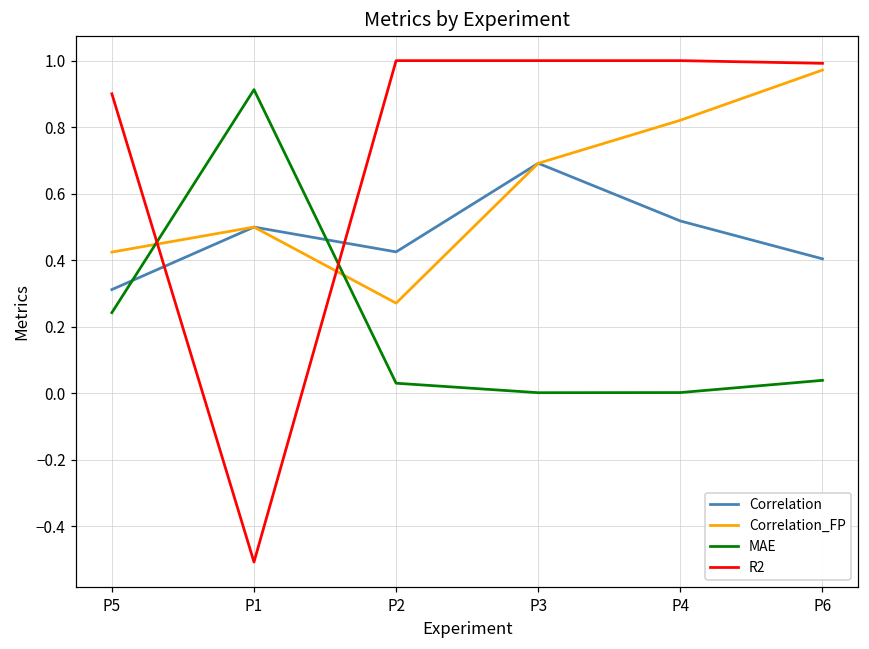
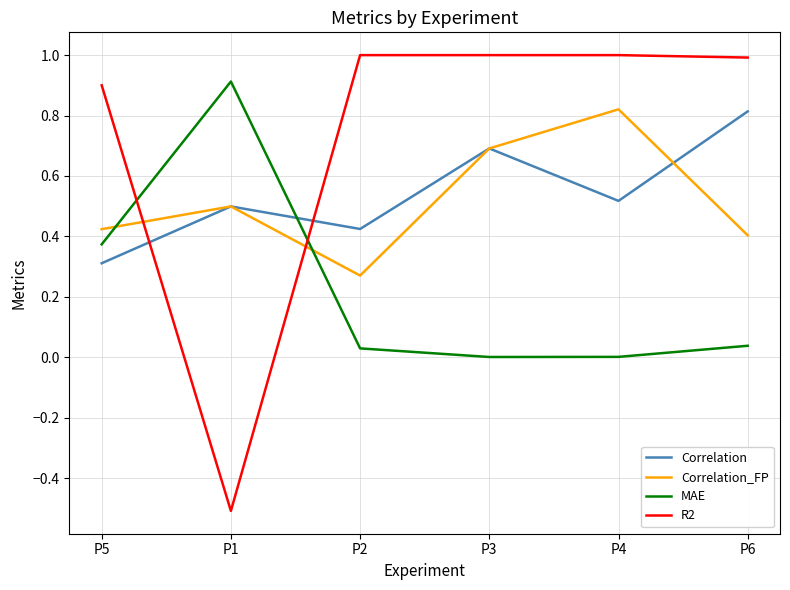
  {
    "Correlation": {
      "P5": 0.31,
      "P2": 0.42,
      "P4": 0.52,
-     "P6": 0.40
+     "P6": 0.81
    },
    "Correlation_FP": {
      "P5": 0.42,
      "P2": 0.27,
      "P4": 0.82,
-     "P6": 0.97
+     "P6": 0.40
    },
    "MAE": {
-     "P5": 0.24,
+     "P5": 0.37,
      "P1": 0.91,
      "P2": 0.03,
      "P3": 0.00,
      "P4": 0.00,
      "P6": 0.04
    },
    "R2": {
      "P5": 0.90,
      "P1": -0.51,
      "P2": 1.00,
      "P3": 1.00,
      "P4": 1.00,
      "P6": 0.99
    }
  }
